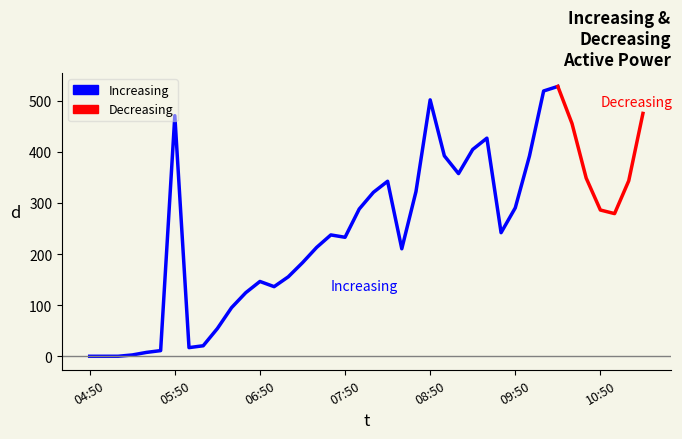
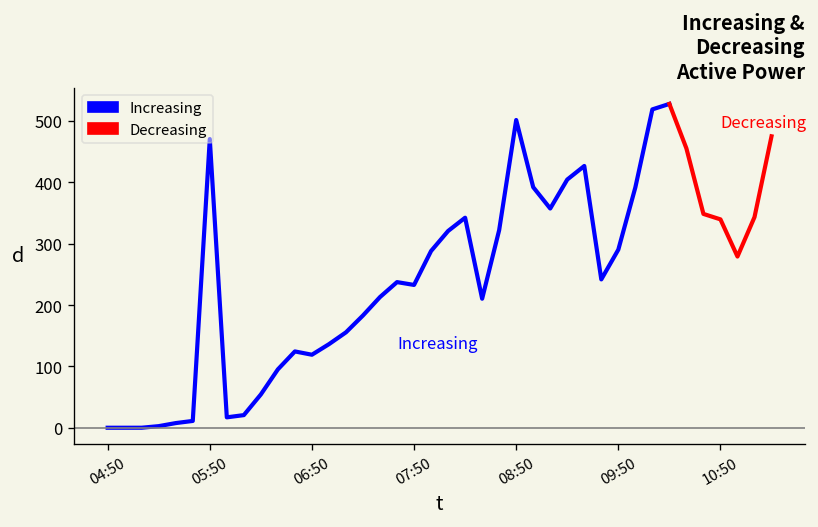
  {
    "Increasing": {
      "04:50": 0,
-     "06:50": 150,
+     "06:50": 120,
      "07:50": 230,
      "08:50": 500,
      "09:50": 290
    },
    "Decreasing": {
-     "10:50": 290
+     "10:50": 340
    }
  }
